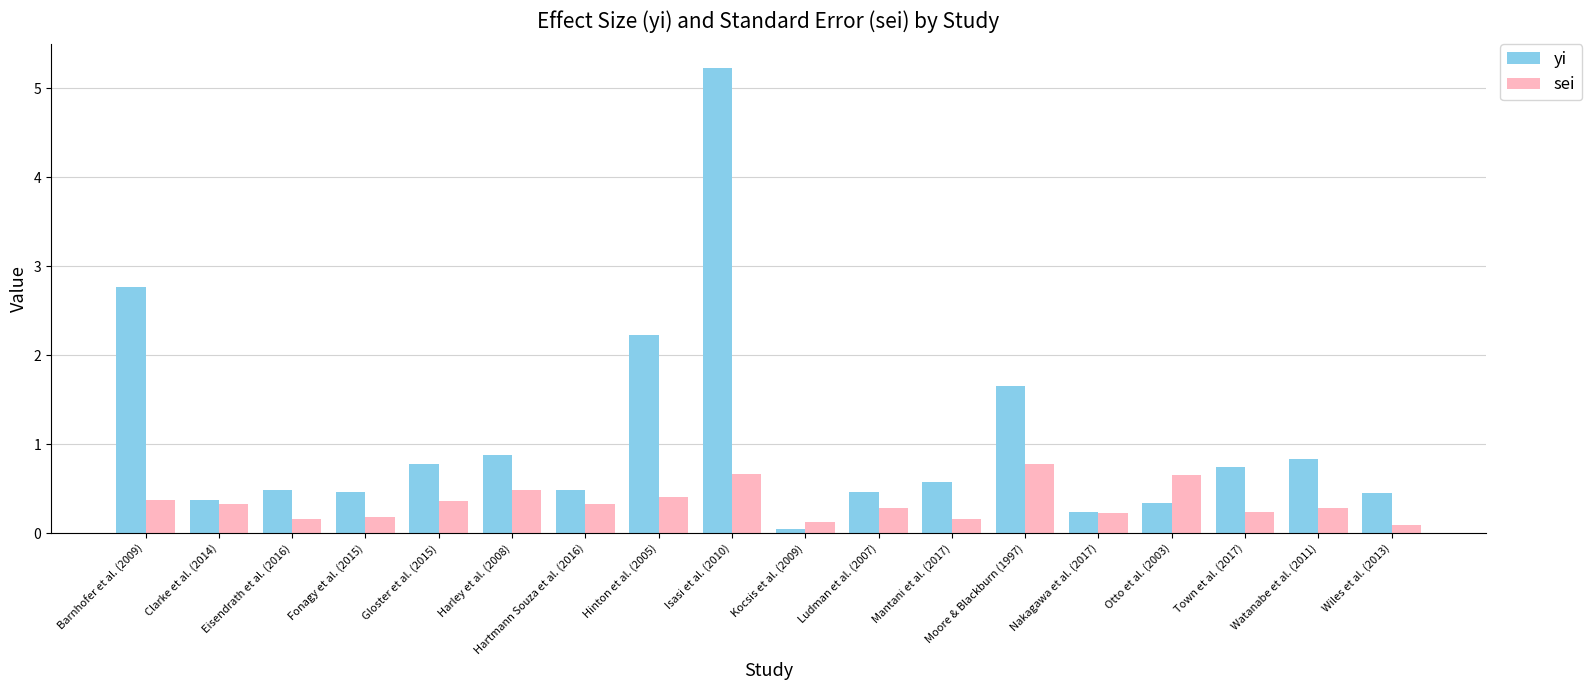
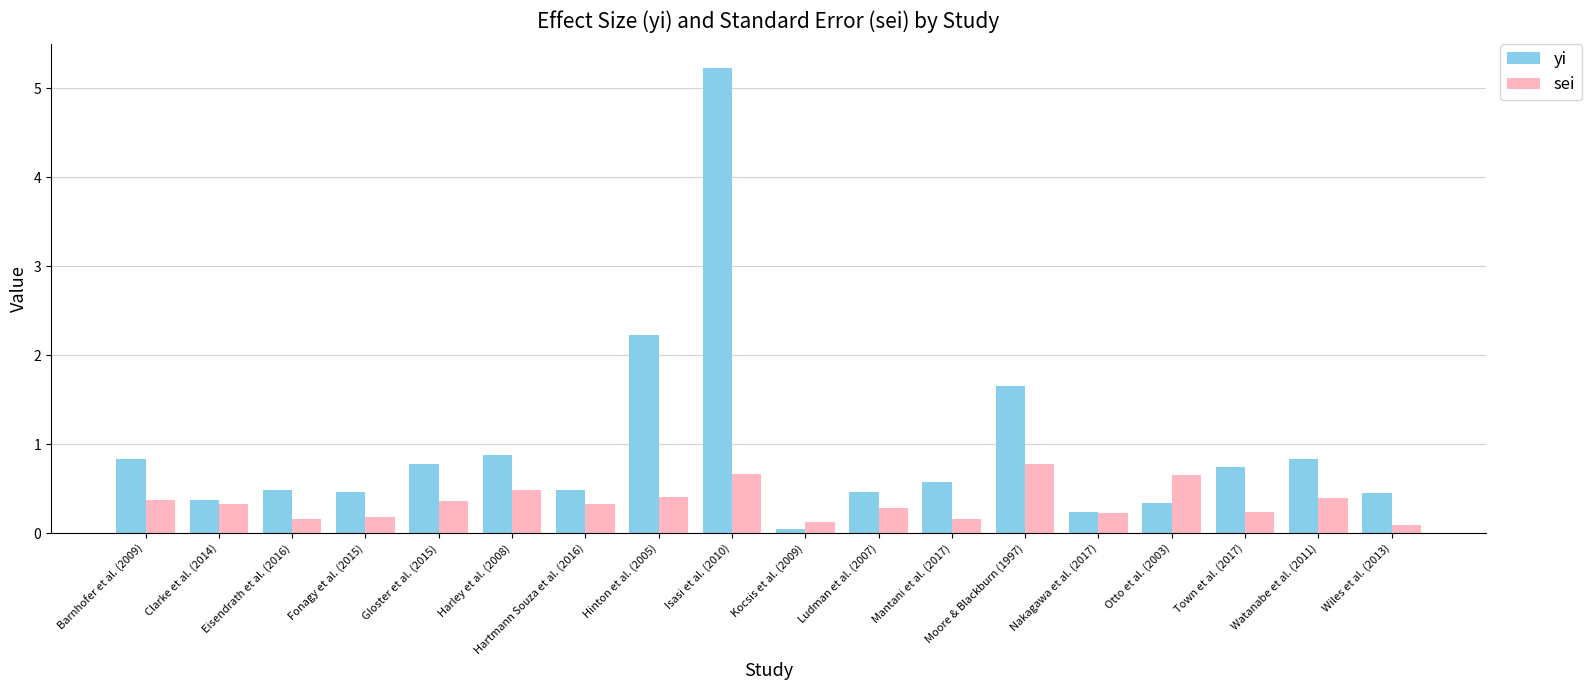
  {
    "yi": {
-     "Barnhofer et al. (2009)": 2.8,
+     "Barnhofer et al. (2009)": 0.8,
      "Clarke et al. (2014)": 0.4,
      "Eisendrath et al. (2016)": 0.5,
      "Fonagy et al. (2015)": 0.5,
      "Gloster et al. (2015)": 0.8,
      "Harley et al. (2008)": 0.9,
      "Hartmann Souza et al. (2016)": 0.5,
      "Hinton et al. (2005)": 2.2,
      "Isasi et al. (2010)": 5.2,
      "Kocsis et al. (2009)": 0.1,
      "Ludman et al. (2007)": 0.5,
      "Mantani et al. (2017)": 0.6,
      "Moore & Blackburn (1997)": 1.7,
      "Nakagawa et al. (2017)": 0.2,
      "Otto et al. (2003)": 0.3,
      "Town et al. (2017)": 0.7,
      "Watanabe et al. (2011)": 0.8,
      "Wiles et al. (2013)": 0.5
    },
    "sei": {
      "Barnhofer et al. (2009)": 0.4,
      "Clarke et al. (2014)": 0.3,
      "Eisendrath et al. (2016)": 0.2,
      "Fonagy et al. (2015)": 0.2,
      "Gloster et al. (2015)": 0.4,
      "Harley et al. (2008)": 0.5,
      "Hartmann Souza et al. (2016)": 0.3,
      "Hinton et al. (2005)": 0.4,
      "Isasi et al. (2010)": 0.7,
      "Kocsis et al. (2009)": 0.1,
      "Ludman et al. (2007)": 0.3,
      "Mantani et al. (2017)": 0.2,
      "Moore & Blackburn (1997)": 0.8,
      "Nakagawa et al. (2017)": 0.2,
      "Otto et al. (2003)": 0.7,
      "Town et al. (2017)": 0.2,
-     "Watanabe et al. (2011)": 0.3,
+     "Watanabe et al. (2011)": 0.4,
      "Wiles et al. (2013)": 0.1
    }
  }
